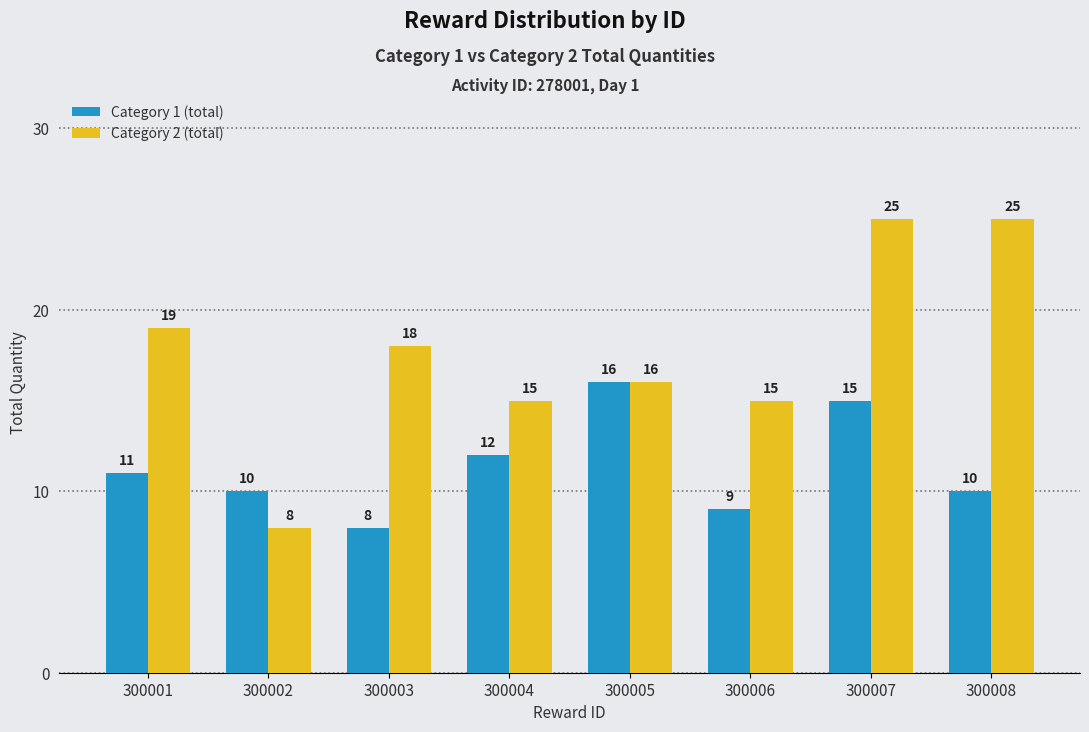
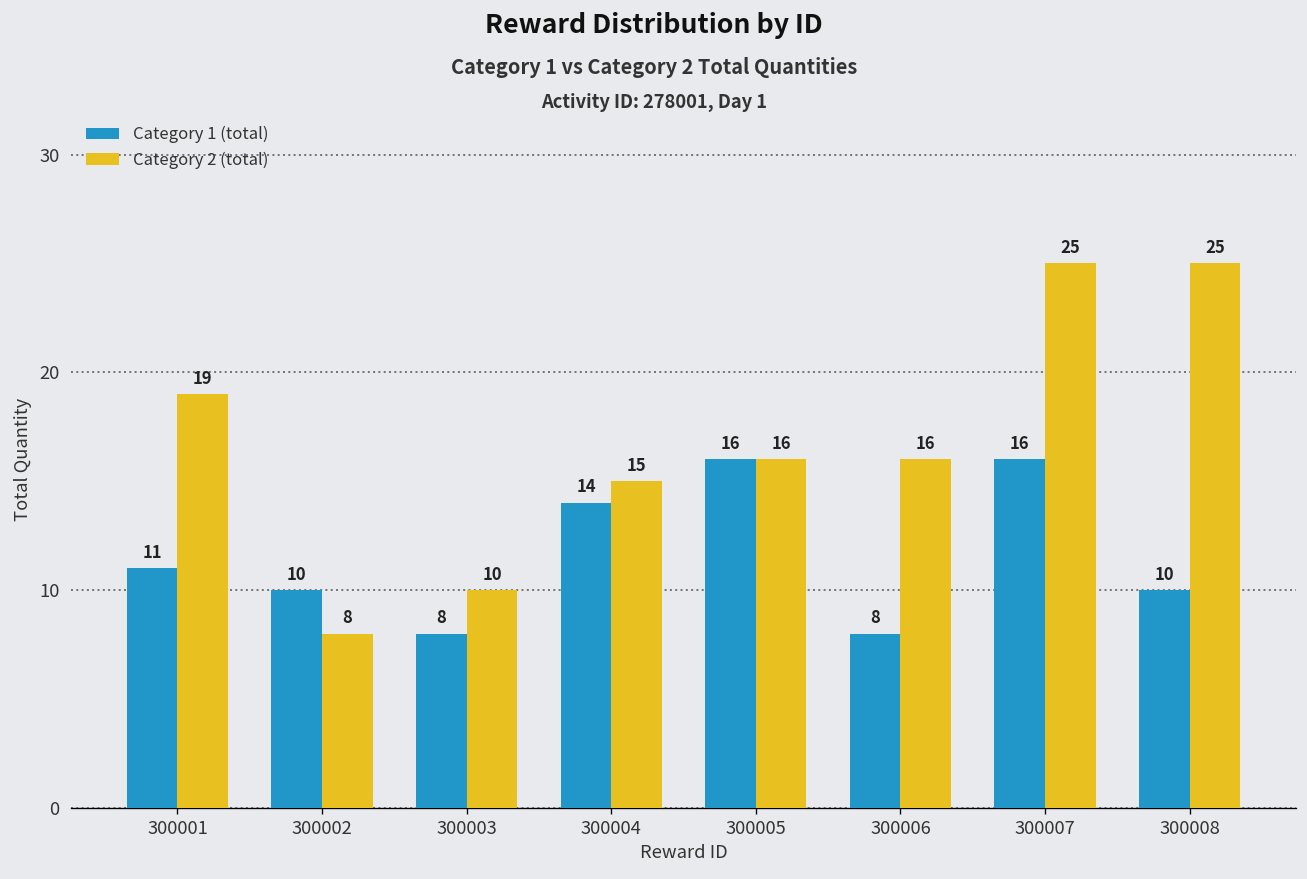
  {
    "Category 1 (total)": {
      "300001": 11,
      "300002": 10,
      "300003": 8,
-     "300004": 12,
+     "300004": 14,
      "300005": 16,
-     "300006": 9,
-     "300007": 15,
+     "300006": 8,
+     "300007": 16,
      "300008": 10
    },
    "Category 2 (total)": {
      "300001": 19,
      "300002": 8,
-     "300003": 18,
+     "300003": 10,
      "300004": 15,
      "300005": 16,
-     "300006": 15,
+     "300006": 16,
      "300007": 25,
      "300008": 25
    }
  }
